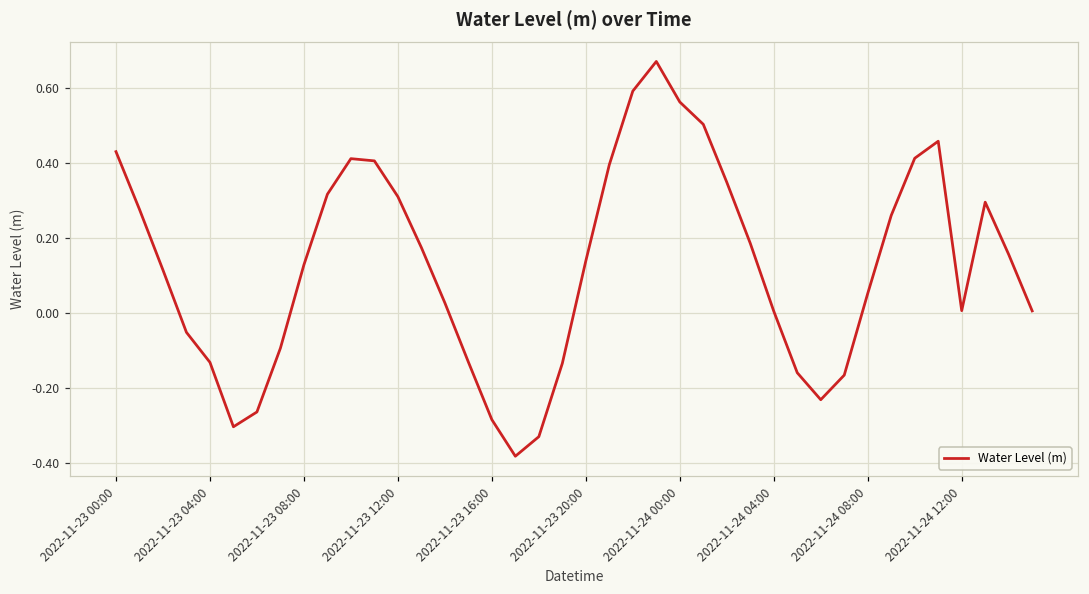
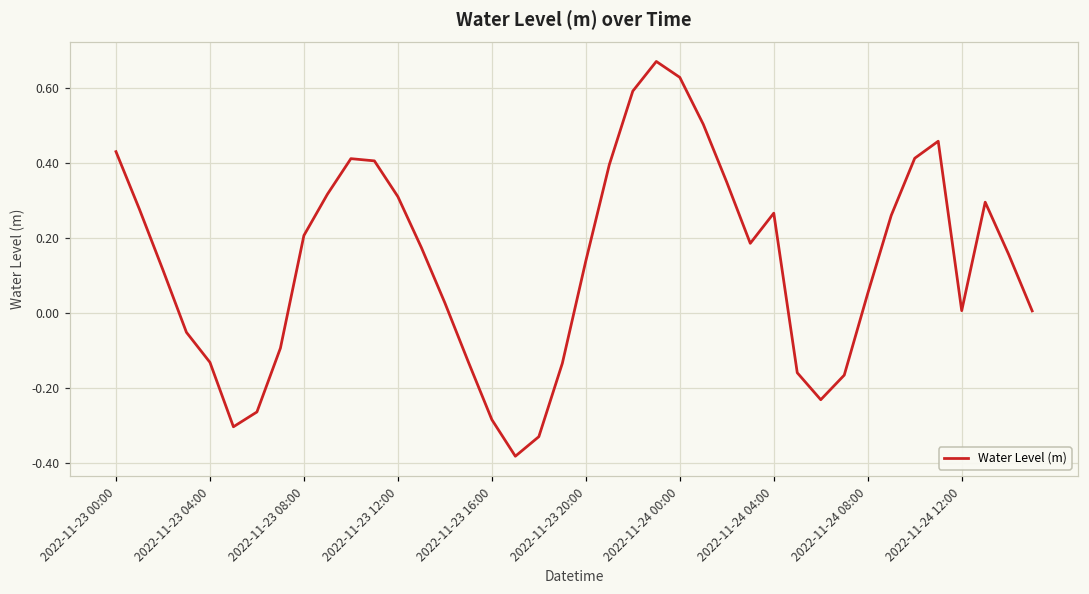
  {
    "2022-11-23 00:00": 0.43,
    "2022-11-23 04:00": -0.13,
-   "2022-11-23 08:00": 0.13,
+   "2022-11-23 08:00": 0.21,
    "2022-11-23 12:00": 0.31,
    "2022-11-23 16:00": -0.29,
    "2022-11-23 20:00": 0.14,
-   "2022-11-24 00:00": 0.56,
-   "2022-11-24 04:00": 0.00,
+   "2022-11-24 00:00": 0.63,
+   "2022-11-24 04:00": 0.27,
    "2022-11-24 08:00": 0.05,
    "2022-11-24 12:00": 0.01
  }
